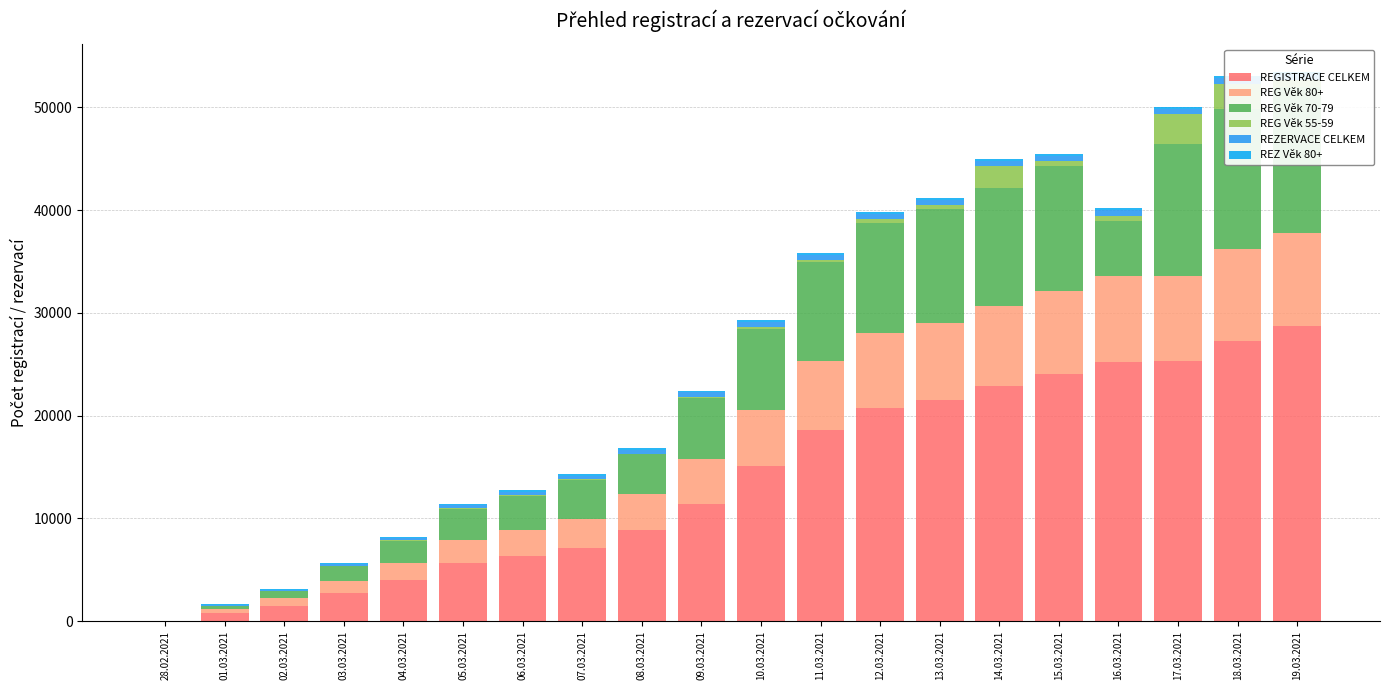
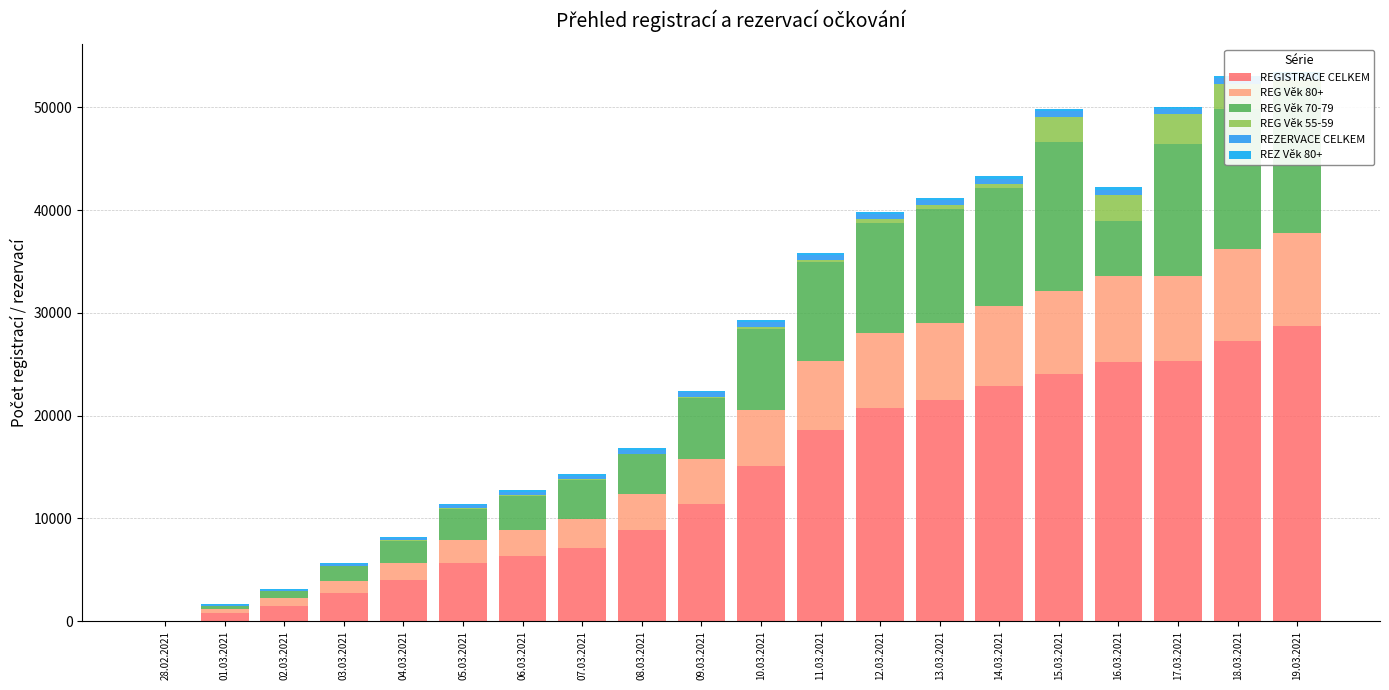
  {
    "REG Věk 70-79": {
      "01.03.2021": 300,
      "02.03.2021": 700,
      "03.03.2021": 1400,
      "04.03.2021": 2100,
      "05.03.2021": 3000,
      "06.03.2021": 3300,
      "07.03.2021": 3800,
      "08.03.2021": 3900,
      "09.03.2021": 6000,
      "10.03.2021": 7900,
      "11.03.2021": 9600,
      "12.03.2021": 10700,
      "13.03.2021": 11100,
      "14.03.2021": 11500,
-     "15.03.2021": 12200,
+     "15.03.2021": 14500,
      "16.03.2021": 5400,
      "17.03.2021": 12800
    },
    "REG Věk 55-59": {
      "28.02.2021": 0,
      "11.03.2021": 300,
      "12.03.2021": 300,
      "13.03.2021": 300,
-     "14.03.2021": 2100,
-     "15.03.2021": 500,
-     "16.03.2021": 500,
+     "14.03.2021": 400,
+     "15.03.2021": 2500,
+     "16.03.2021": 2500,
      "17.03.2021": 2900
    }
  }
